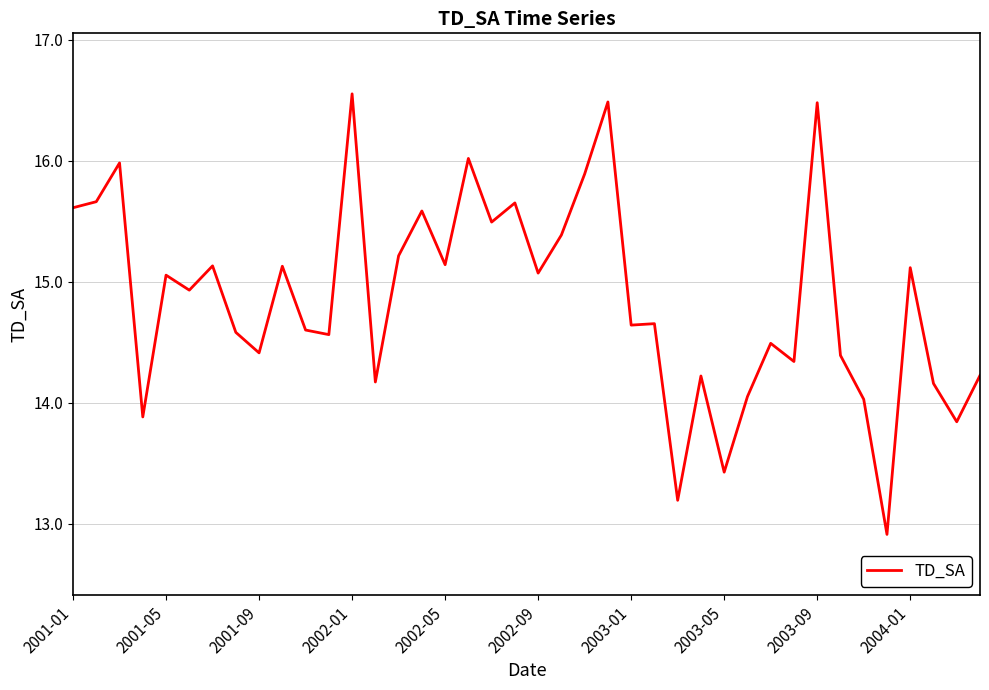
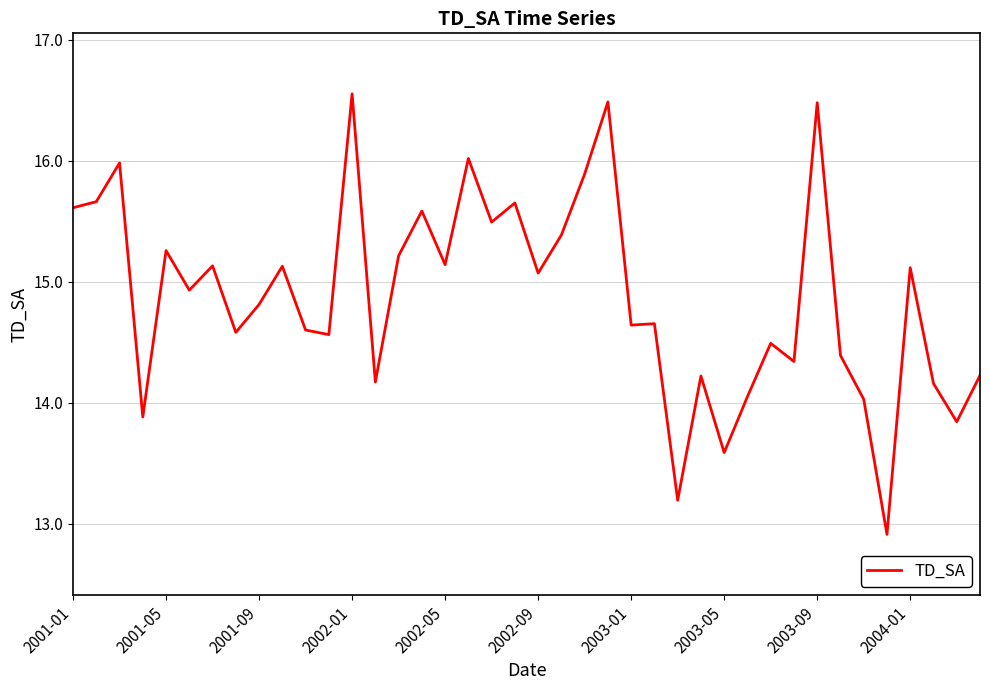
  {
    "2001-01": 15.61,
-   "2001-05": 15.06,
-   "2001-09": 14.41,
+   "2001-05": 15.26,
+   "2001-09": 14.81,
    "2002-01": 16.55,
    "2002-05": 15.14,
    "2002-09": 15.07,
    "2003-01": 14.64,
-   "2003-05": 13.43,
+   "2003-05": 13.59,
    "2003-09": 16.48,
    "2004-01": 15.12
  }
